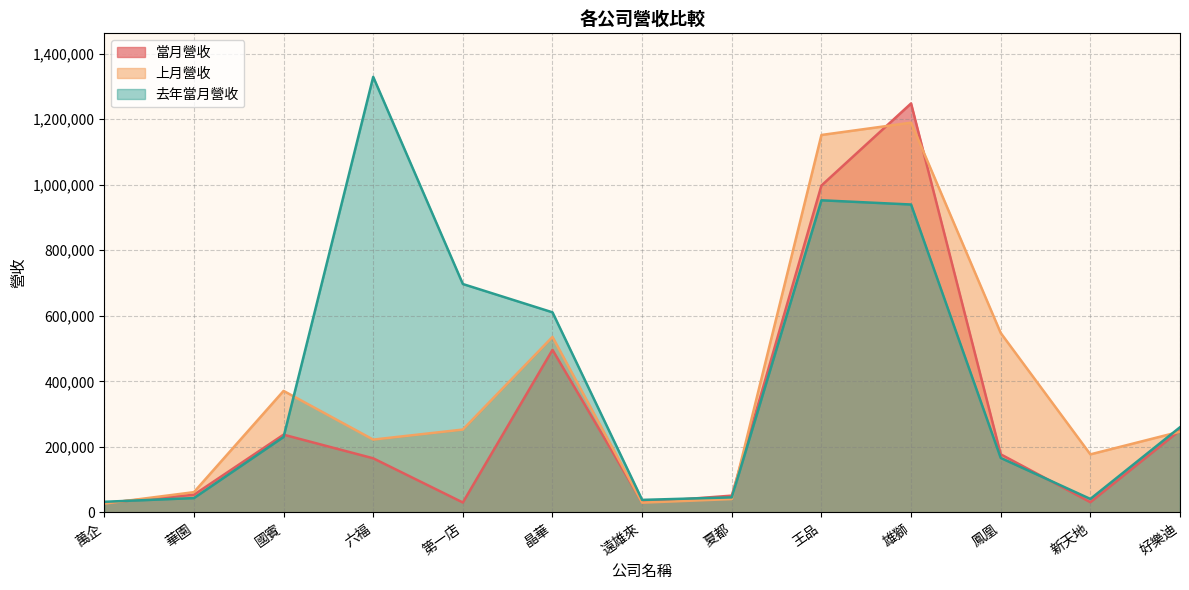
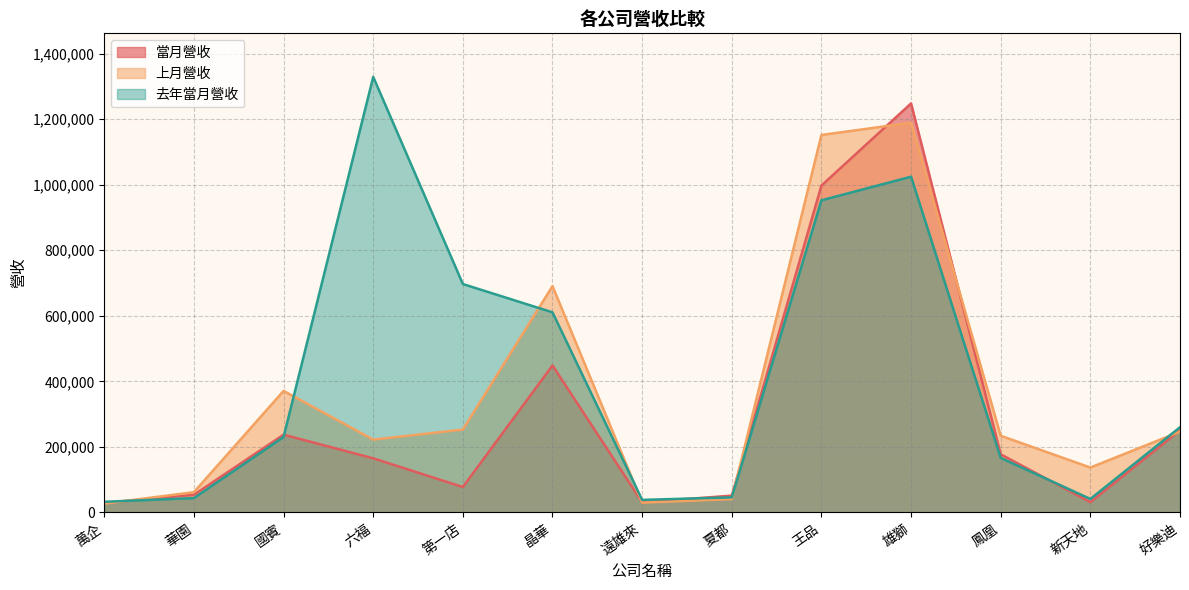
  {
    "當月營收": {
      "華園": "50,000",
      "六福": "170,000",
-     "第一店": "30,000",
-     "晶華": "500,000",
+     "第一店": "80,000",
+     "晶華": "450,000",
      "王品": "1,000,000",
      "雄獅": "1,250,000",
      "鳳凰": "180,000",
      "新天地": "30,000"
    },
    "上月營收": {
      "華園": "60,000",
      "國賓": "370,000",
      "六福": "220,000",
      "第一店": "250,000",
-     "晶華": "540,000",
+     "晶華": "690,000",
      "王品": "1,150,000",
      "雄獅": "1,190,000",
-     "鳳凰": "550,000",
-     "新天地": "180,000"
+     "鳳凰": "230,000",
+     "新天地": "140,000"
    },
    "去年當月營收": {
      "華園": "40,000",
      "六福": "1,330,000",
      "第一店": "700,000",
      "晶華": "610,000",
      "王品": "950,000",
-     "雄獅": "940,000",
+     "雄獅": "1,020,000",
      "鳳凰": "170,000",
      "新天地": "40,000",
      "好樂迪": "260,000"
    }
  }
